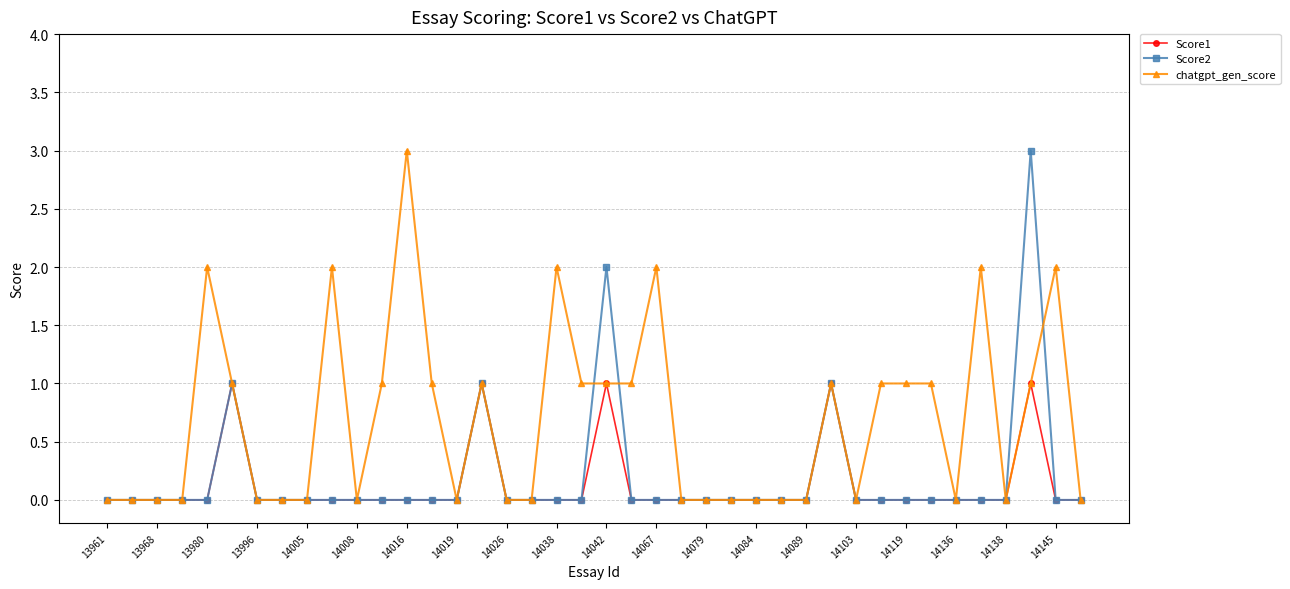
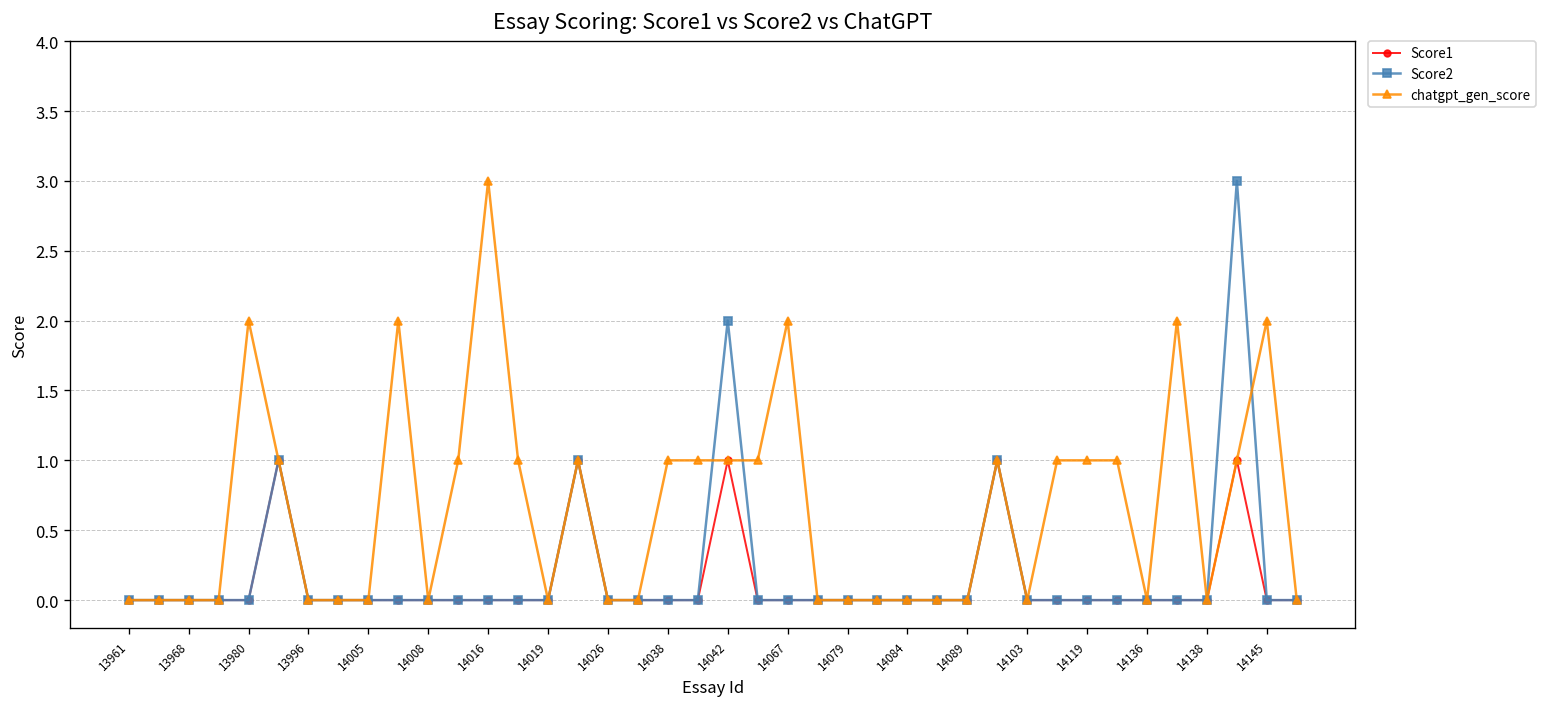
  {
    "Score2": {
      "14042": 2
    },
    "chatgpt_gen_score": {
      "13980": 2,
      "14016": 3,
-     "14038": 2,
+     "14038": 1,
      "14067": 2,
      "14119": 1,
      "14145": 2
    }
  }
